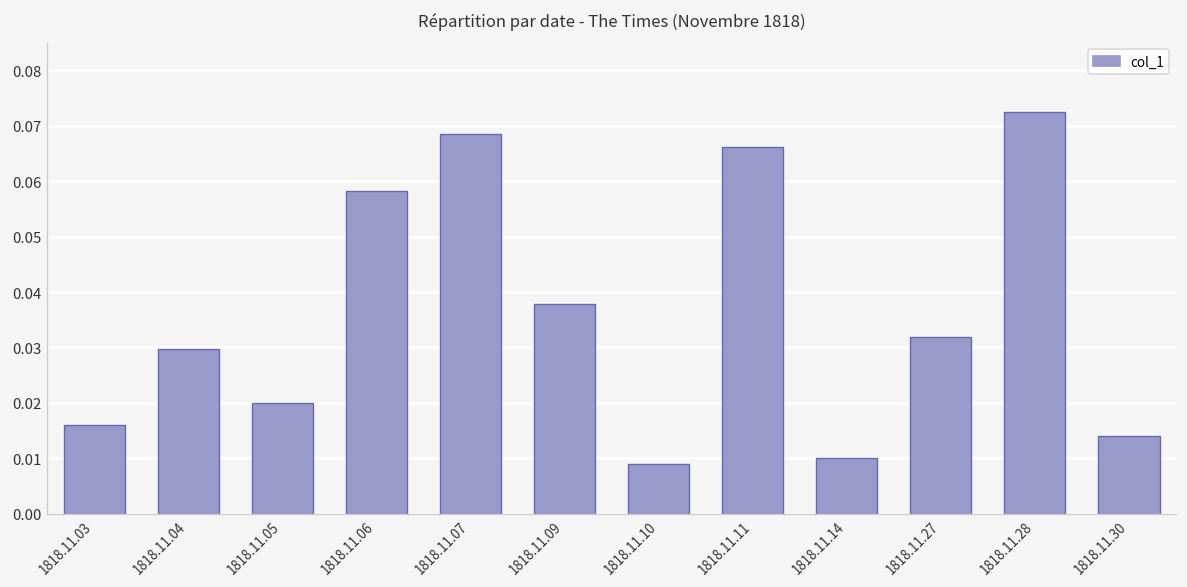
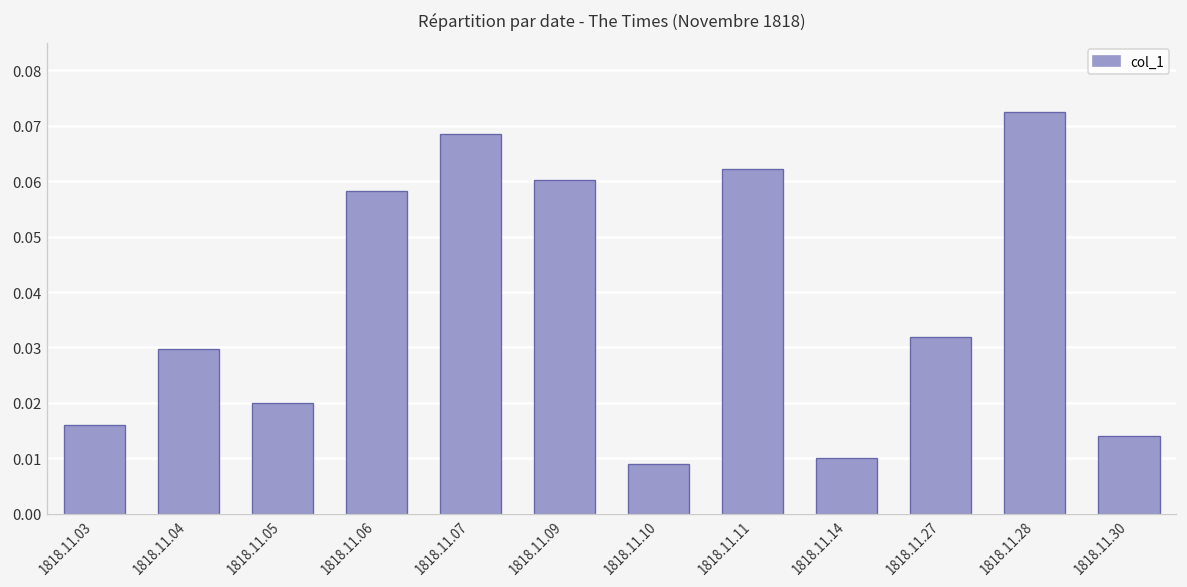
  {
    "1818.11.03": 0.016,
    "1818.11.04": 0.030,
    "1818.11.05": 0.020,
    "1818.11.06": 0.058,
    "1818.11.07": 0.069,
-   "1818.11.09": 0.038,
+   "1818.11.09": 0.060,
    "1818.11.10": 0.009,
-   "1818.11.11": 0.066,
+   "1818.11.11": 0.062,
    "1818.11.14": 0.010,
    "1818.11.27": 0.032,
    "1818.11.28": 0.072,
    "1818.11.30": 0.014
  }
